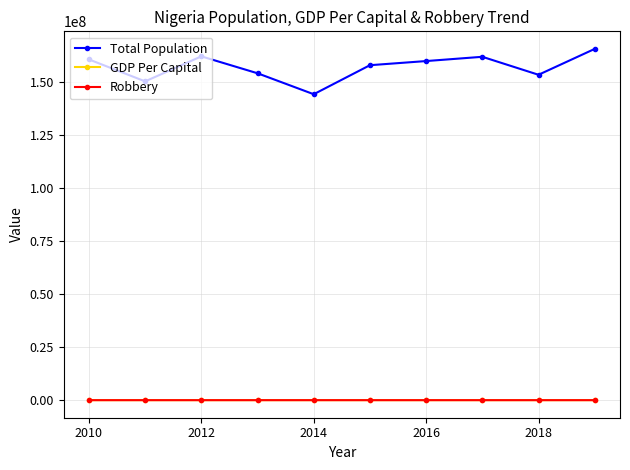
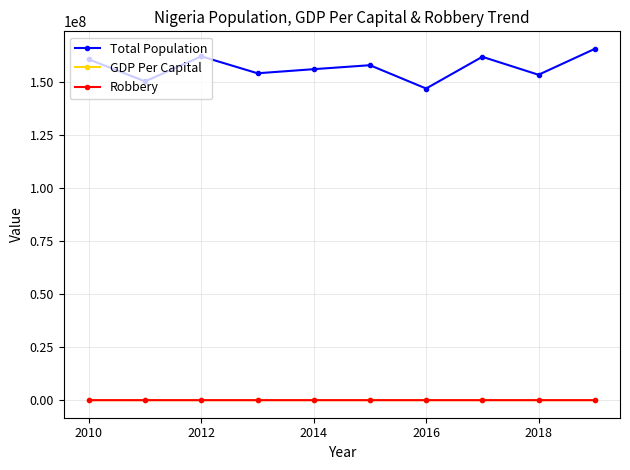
  {
    "Total Population": {
-     "2014": 144000000,
-     "2016": 160000000,
+     "2014": 156000000,
+     "2016": 147000000,
      "2018": 153000000
    },
    "Robbery": {
      "2010": 0,
      "2012": 0,
      "2014": 0,
      "2016": 0,
      "2018": 0
    }
  }
